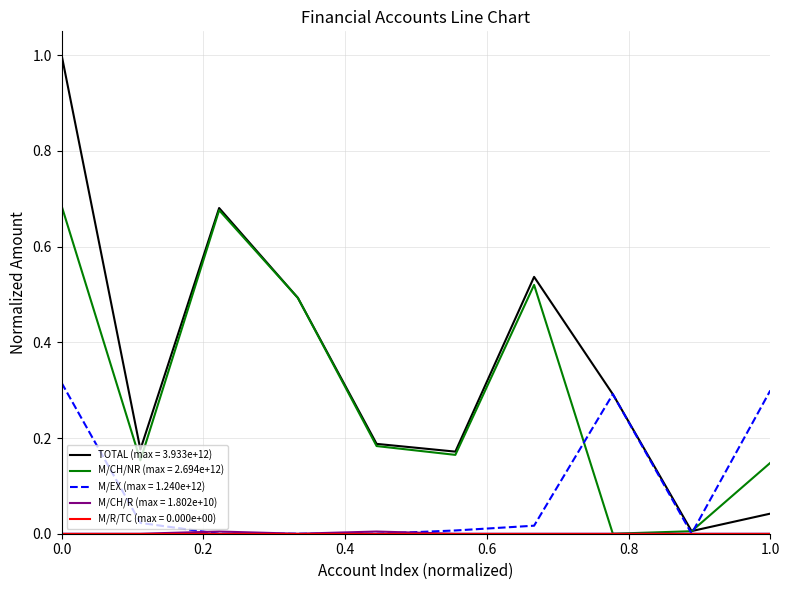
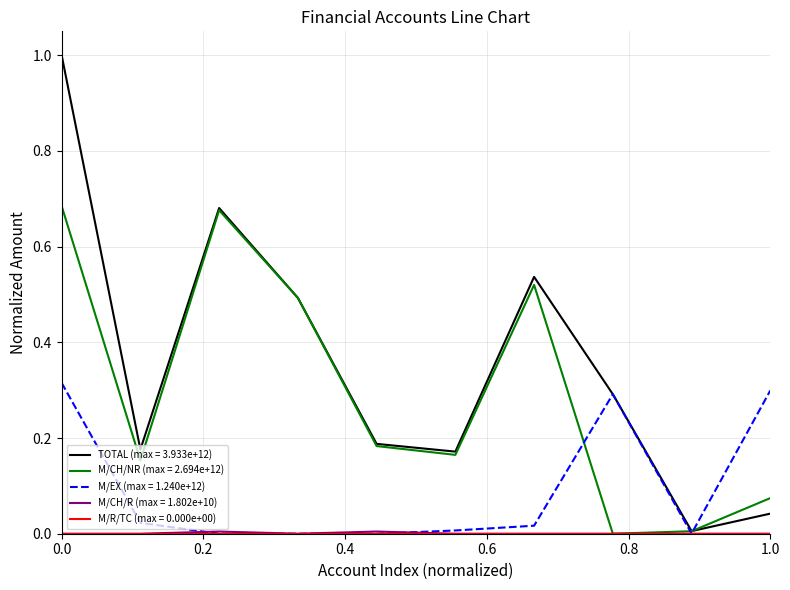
  {
    "TOTAL (max = 3.933e+12)": {
      "0.0": 1.00,
      "1.0": 0.04
    },
    "M/CH/NR (max = 2.694e+12)": {
      "0.0": 0.68,
-     "1.0": 0.15
+     "1.0": 0.07
    },
    "M/EX (max = 1.240e+12)": {
      "0.0": 0.32,
      "1.0": 0.30
    }
  }
